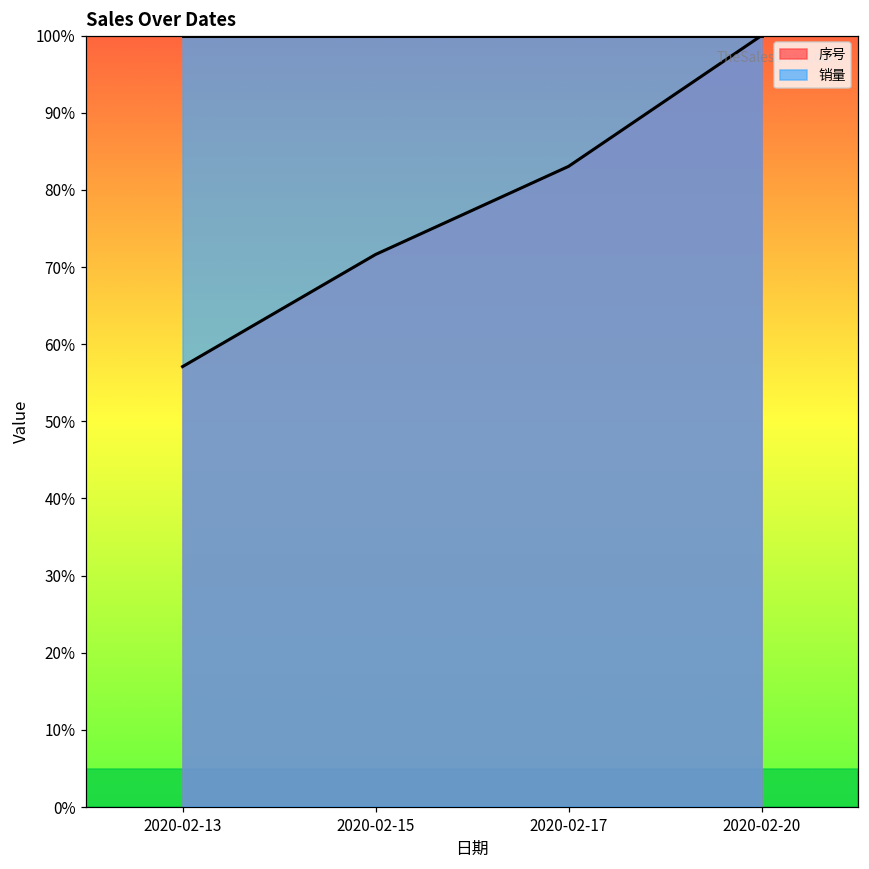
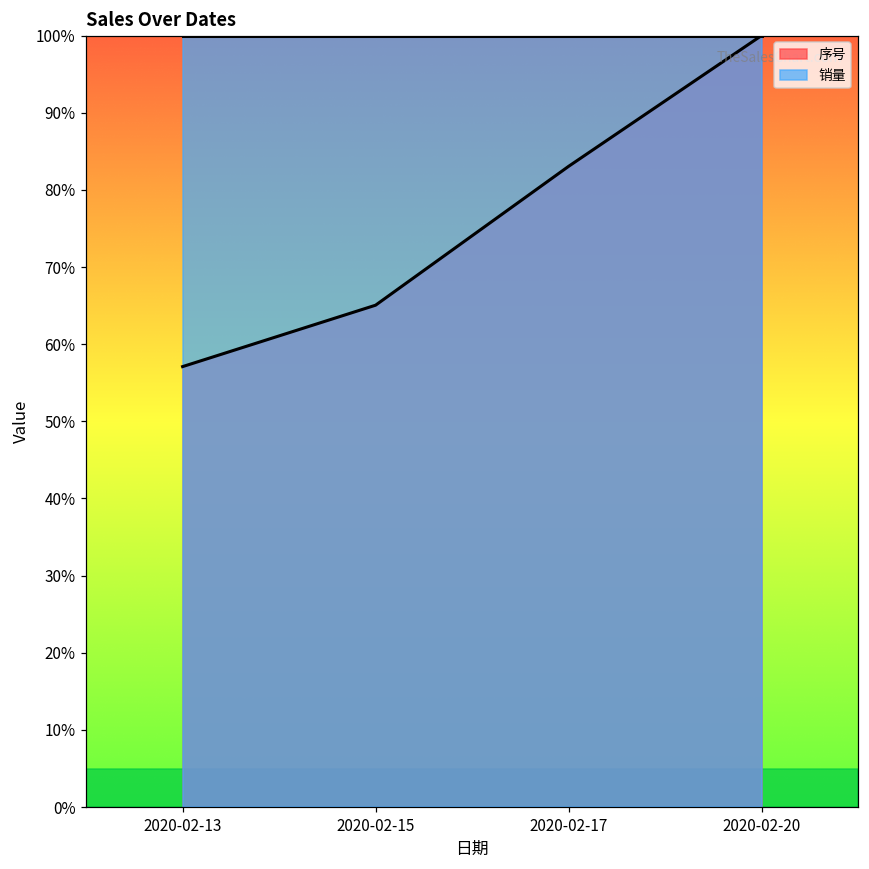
  {
    "序号": {
      "2020-02-13": "57%",
-     "2020-02-15": "72%",
+     "2020-02-15": "65%",
      "2020-02-17": "83%"
    },
    "销量": {
      "2020-02-13": "100%",
      "2020-02-15": "100%",
      "2020-02-17": "100%"
    }
  }
